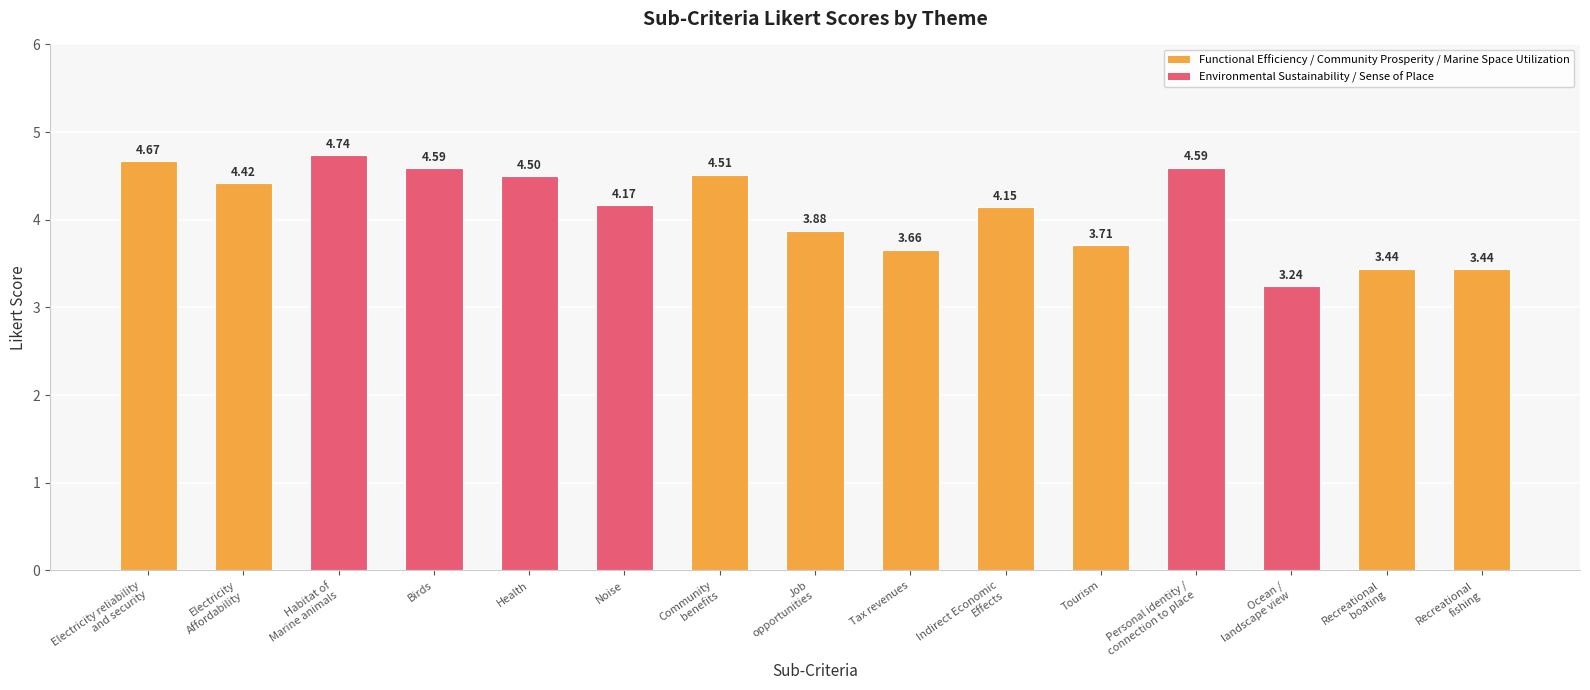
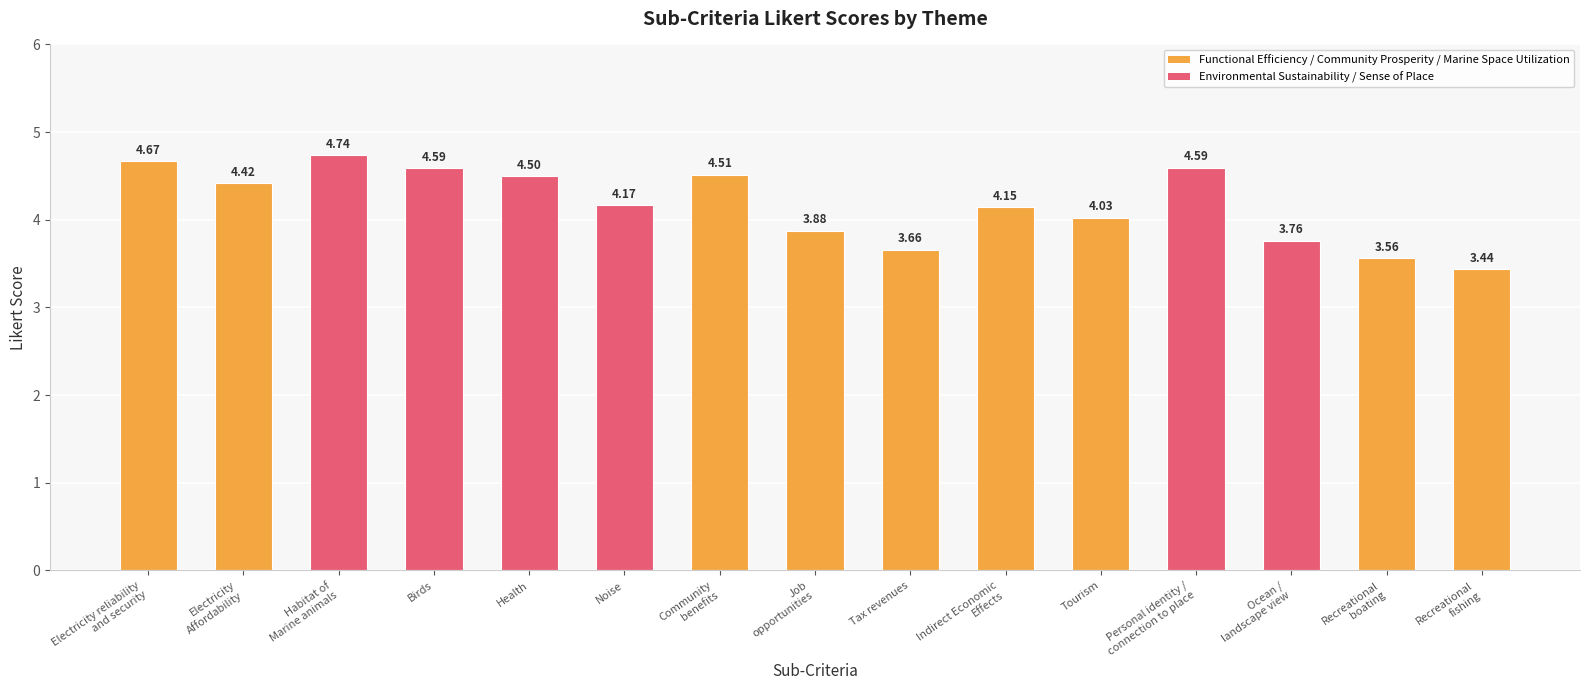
  {
    "Electricity reliability and security": 4.67,
    "Electricity Affordability": 4.42,
    "Habitat of Marine animals": 4.74,
    "Birds": 4.59,
    "Health": 4.50,
    "Noise": 4.17,
    "Community benefits": 4.51,
    "Job opportunities": 3.88,
    "Tax revenues": 3.66,
    "Indirect Economic Effects": 4.15,
-   "Tourism": 3.71,
+   "Tourism": 4.03,
    "Personal identity / connection to place": 4.59,
-   "Ocean / landscape view": 3.24,
-   "Recreational boating": 3.44,
+   "Ocean / landscape view": 3.76,
+   "Recreational boating": 3.56,
    "Recreational fishing": 3.44
  }
